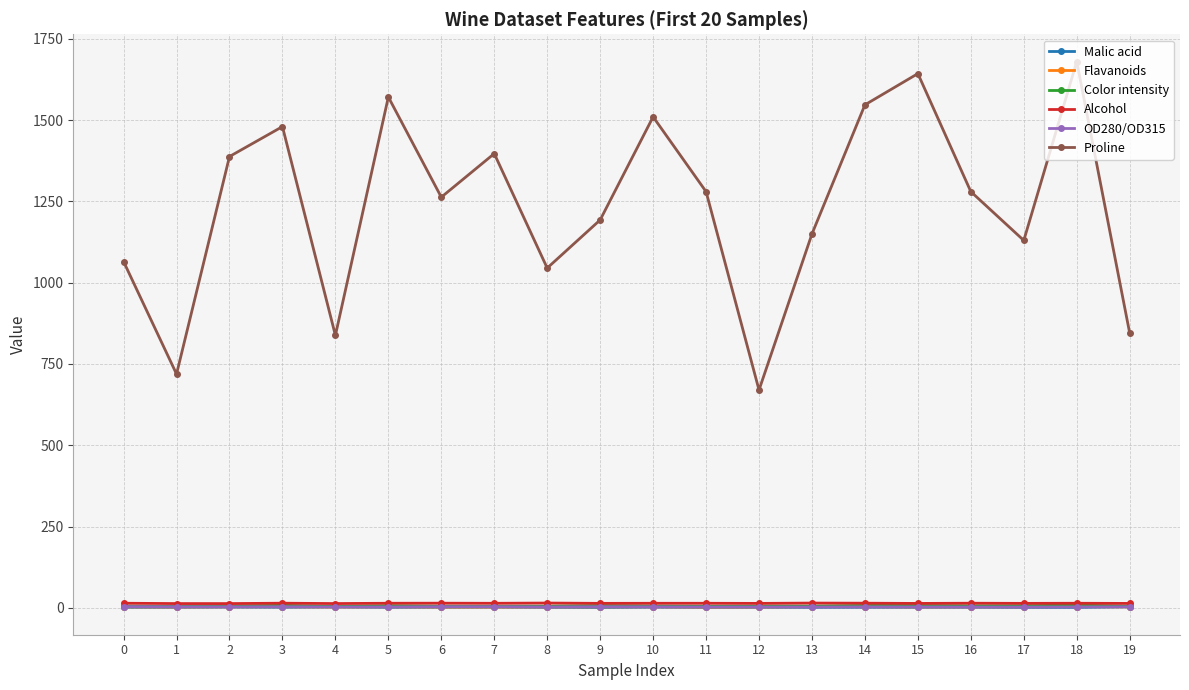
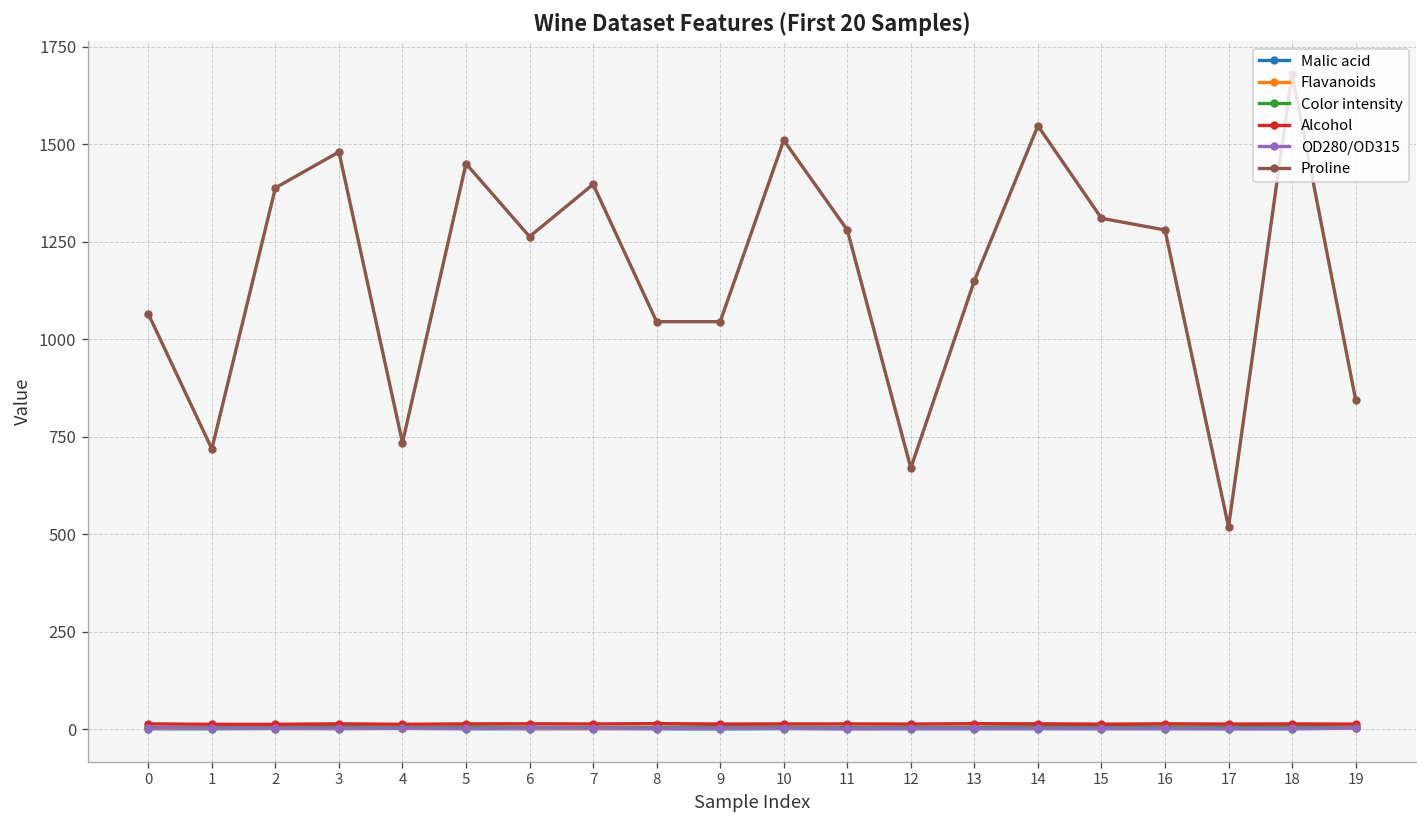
  {
    "Alcohol": {
      "0": 10,
      "1": 10,
      "4": 10,
      "6": 10,
      "7": 10,
      "8": 10,
      "10": 10,
      "11": 10,
      "12": 10,
      "13": 10,
      "16": 10,
      "19": 10
    },
    "Proline": {
      "0": 1070,
      "1": 720,
      "2": 1390,
      "3": 1480,
-     "4": 840,
-     "5": 1570,
+     "4": 740,
+     "5": 1450,
      "6": 1260,
      "7": 1400,
      "8": 1050,
-     "9": 1190,
+     "9": 1050,
      "10": 1510,
      "11": 1280,
      "12": 670,
      "13": 1150,
      "14": 1550,
-     "15": 1640,
+     "15": 1310,
      "16": 1280,
-     "17": 1130,
+     "17": 520,
      "19": 850
    }
  }
